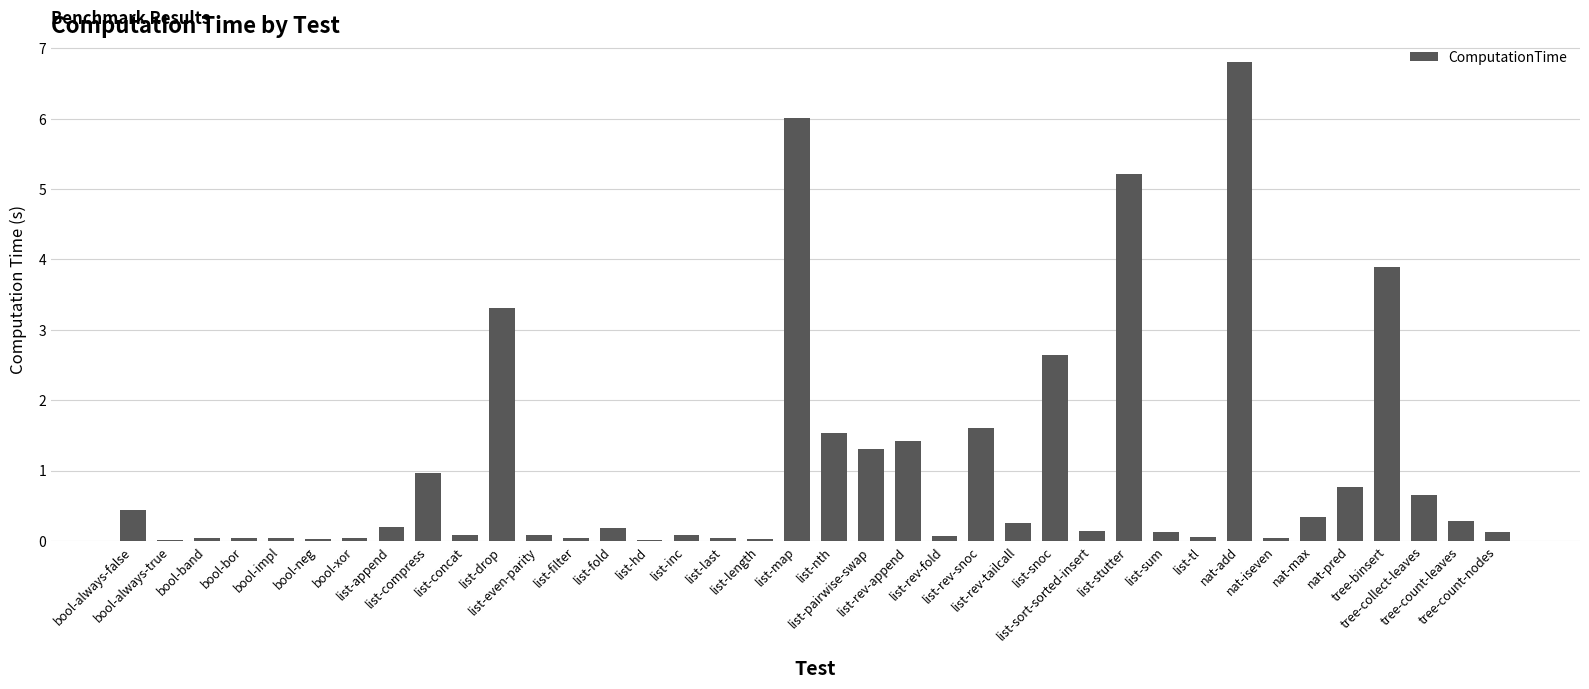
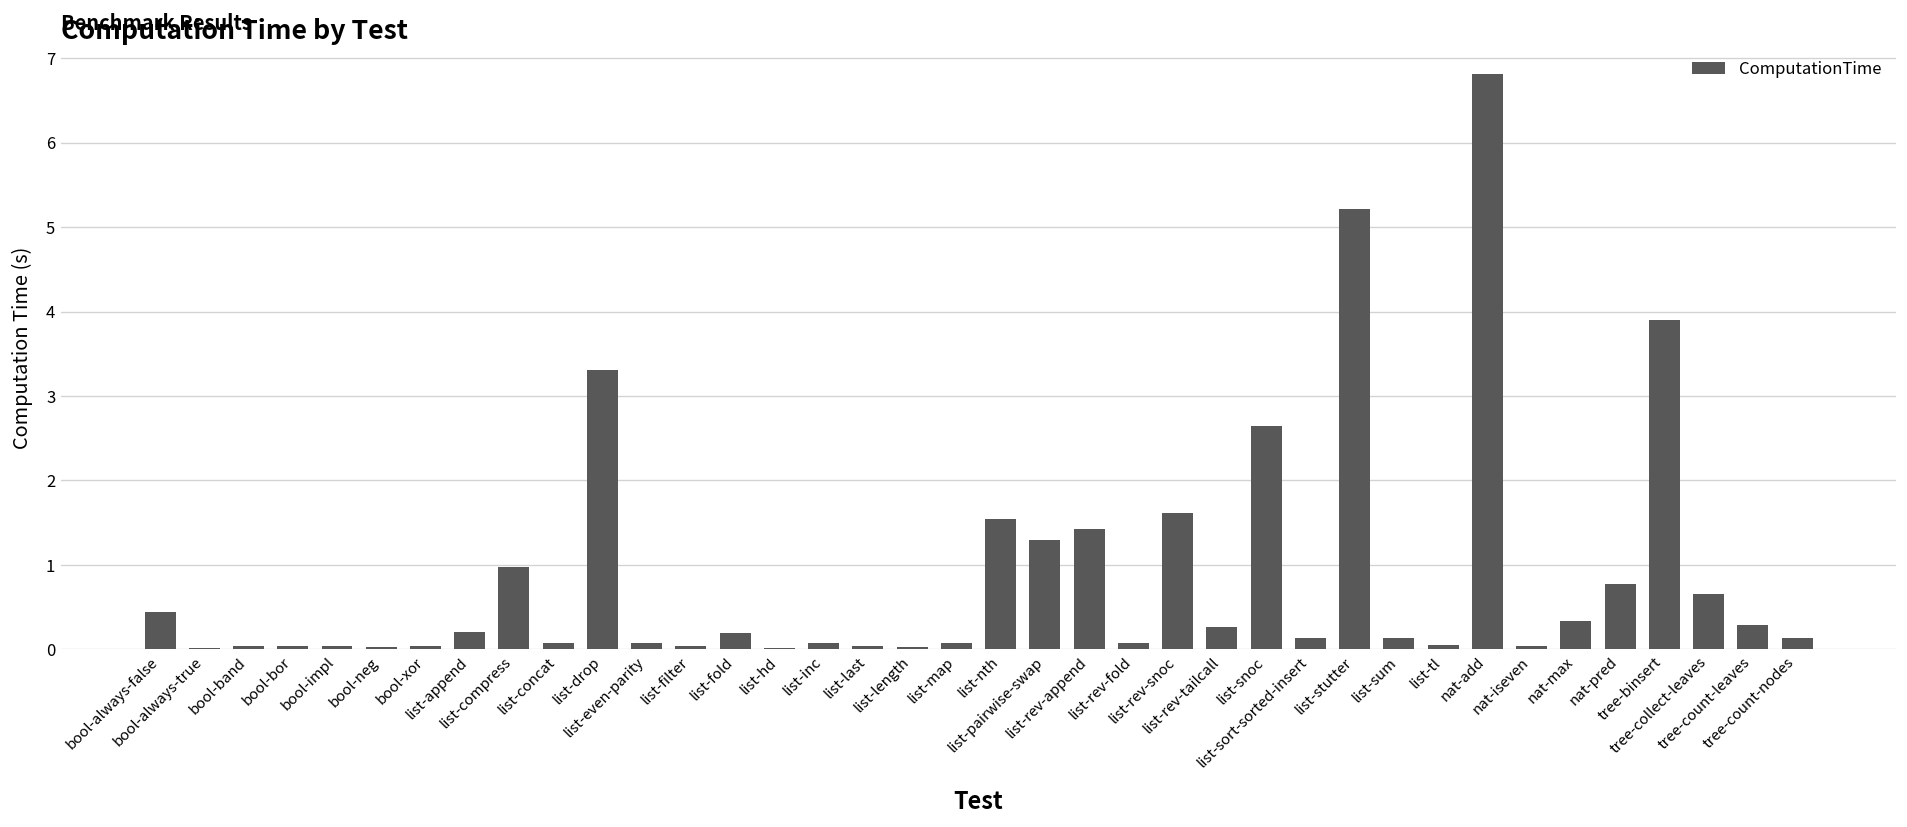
  {
    "bool-always-false": 0.4,
    "bool-band": 0.0,
    "bool-bor": 0.0,
    "bool-impl": 0.0,
    "bool-xor": 0.0,
    "list-append": 0.2,
    "list-compress": 1.0,
    "list-concat": 0.1,
    "list-drop": 3.3,
    "list-even-parity": 0.1,
    "list-filter": 0.0,
    "list-fold": 0.2,
    "list-inc": 0.1,
    "list-last": 0.0,
-   "list-map": 6.0,
+   "list-map": 0.1,
    "list-nth": 1.5,
    "list-pairwise-swap": 1.3,
    "list-rev-append": 1.4,
    "list-rev-fold": 0.1,
    "list-rev-snoc": 1.6,
    "list-rev-tailcall": 0.3,
    "list-snoc": 2.6,
    "list-sort-sorted-insert": 0.1,
    "list-stutter": 5.2,
    "list-sum": 0.1,
    "list-tl": 0.1,
    "nat-add": 6.8,
    "nat-iseven": 0.0,
    "nat-max": 0.3,
    "nat-pred": 0.8,
    "tree-binsert": 3.9,
    "tree-collect-leaves": 0.7,
    "tree-count-leaves": 0.3,
    "tree-count-nodes": 0.1
  }
